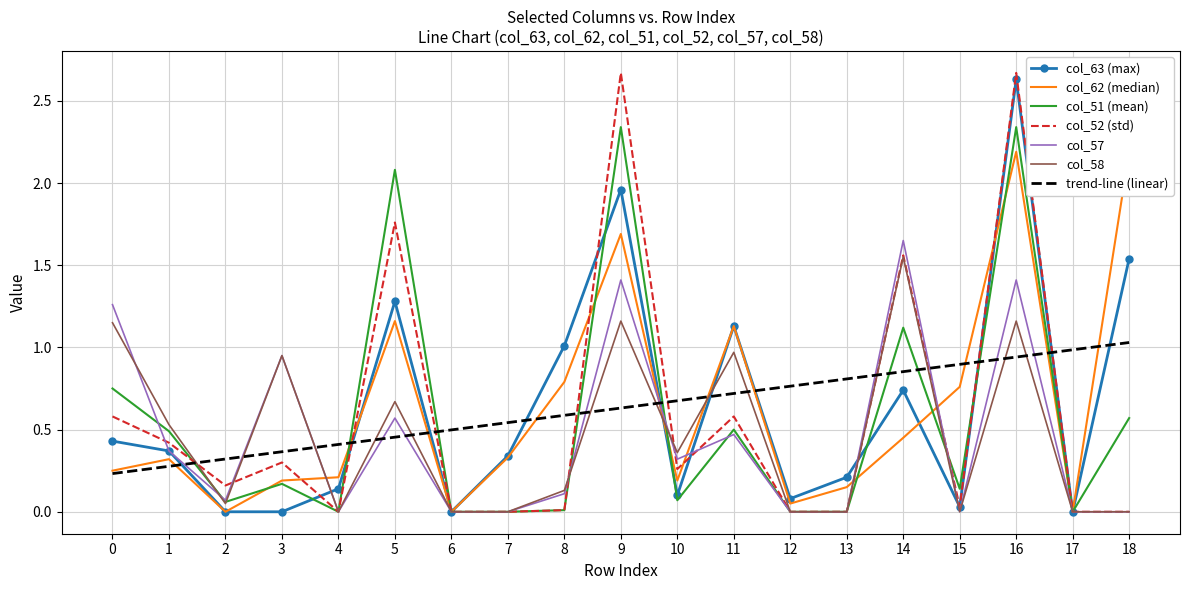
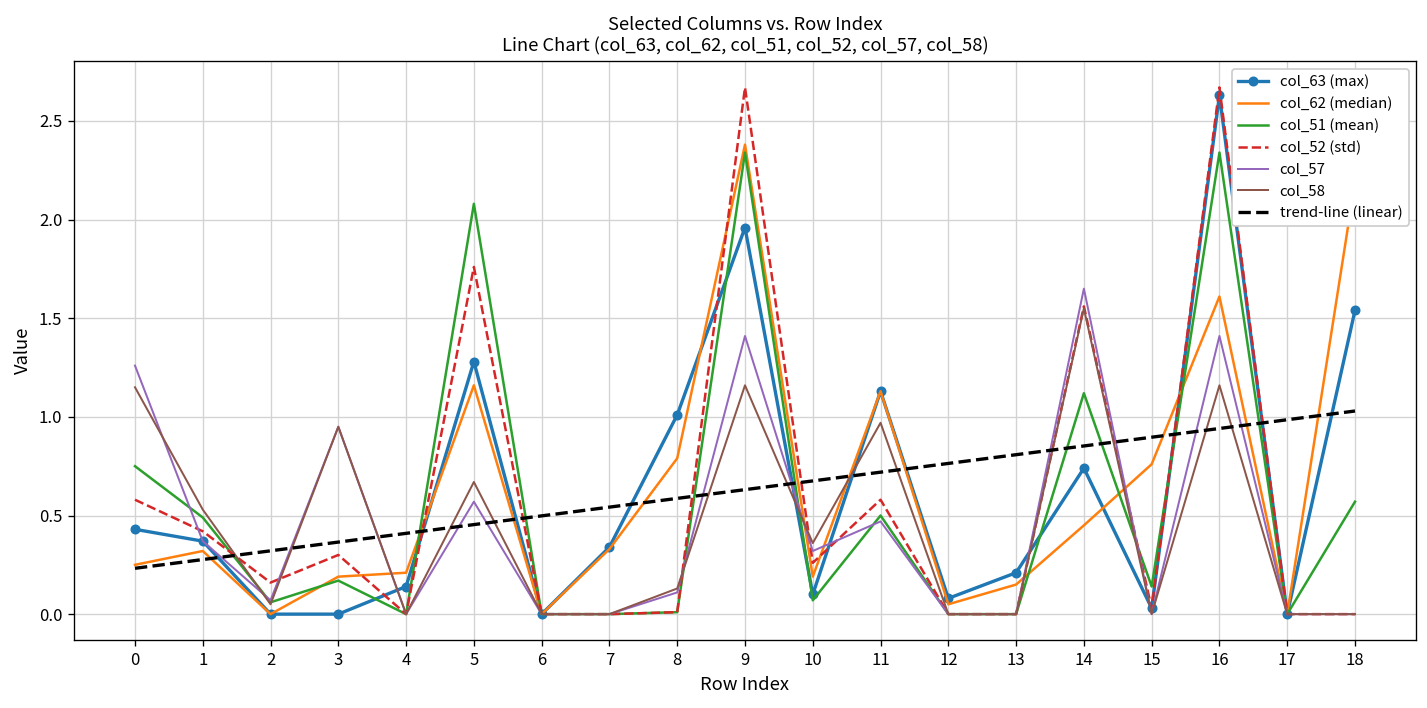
  {
    "col_63 (max)": {
      "0": 0.43,
      "3": 0.00,
      "4": 0.14,
      "5": 1.28,
      "8": 1.01,
      "9": 1.96,
      "10": 0.10,
      "12": 0.08,
      "13": 0.21,
      "14": 0.74,
      "16": 2.63,
      "18": 1.54
    },
    "col_62 (median)": {
      "0": 0.25,
      "1": 0.32,
      "3": 0.19,
      "4": 0.21,
      "5": 1.16,
      "8": 0.79,
-     "9": 1.69,
+     "9": 2.38,
      "10": 0.19,
      "12": 0.05,
      "13": 0.15,
      "14": 0.45,
      "15": 0.76,
-     "16": 2.19
+     "16": 1.61
    },
    "col_51 (mean)": {
      "0": 0.75,
      "1": 0.49,
      "3": 0.17,
      "5": 2.08,
      "9": 2.34,
      "10": 0.07,
      "11": 0.50,
      "14": 1.12,
      "15": 0.14,
      "16": 2.34,
      "18": 0.57
    },
    "col_52 (std)": {
      "0": 0.58,
      "1": 0.42,
      "2": 0.16,
      "3": 0.30,
      "5": 1.76,
      "9": 2.67,
      "10": 0.26,
      "11": 0.58,
      "16": 2.67
    },
    "col_57": {
      "0": 1.26,
      "5": 0.57,
      "8": 0.11,
      "9": 1.41,
      "10": 0.32,
      "11": 0.47,
      "14": 1.65,
      "16": 1.41
    },
    "col_58": {
      "0": 1.15,
      "1": 0.53,
      "5": 0.67,
      "8": 0.13,
      "9": 1.16,
      "10": 0.36,
      "11": 0.97,
      "16": 1.16
    },
    "trend-line (linear)": {
      "0": 0.23,
      "1": 0.28,
      "2": 0.32,
      "3": 0.37,
      "4": 0.41,
      "5": 0.45,
      "6": 0.50,
      "7": 0.54,
      "8": 0.59,
      "9": 0.63,
      "10": 0.68,
      "11": 0.72,
      "12": 0.76,
      "13": 0.81,
      "14": 0.85,
      "15": 0.90,
      "16": 0.94,
      "17": 0.99,
      "18": 1.03
    }
  }
